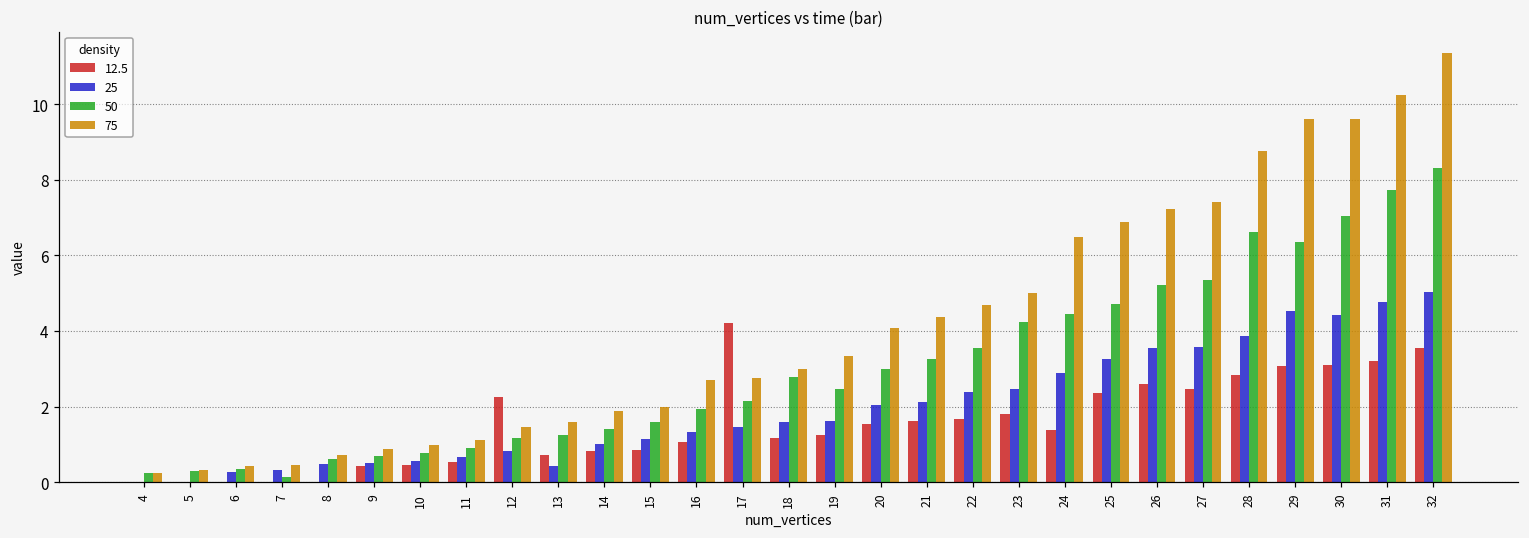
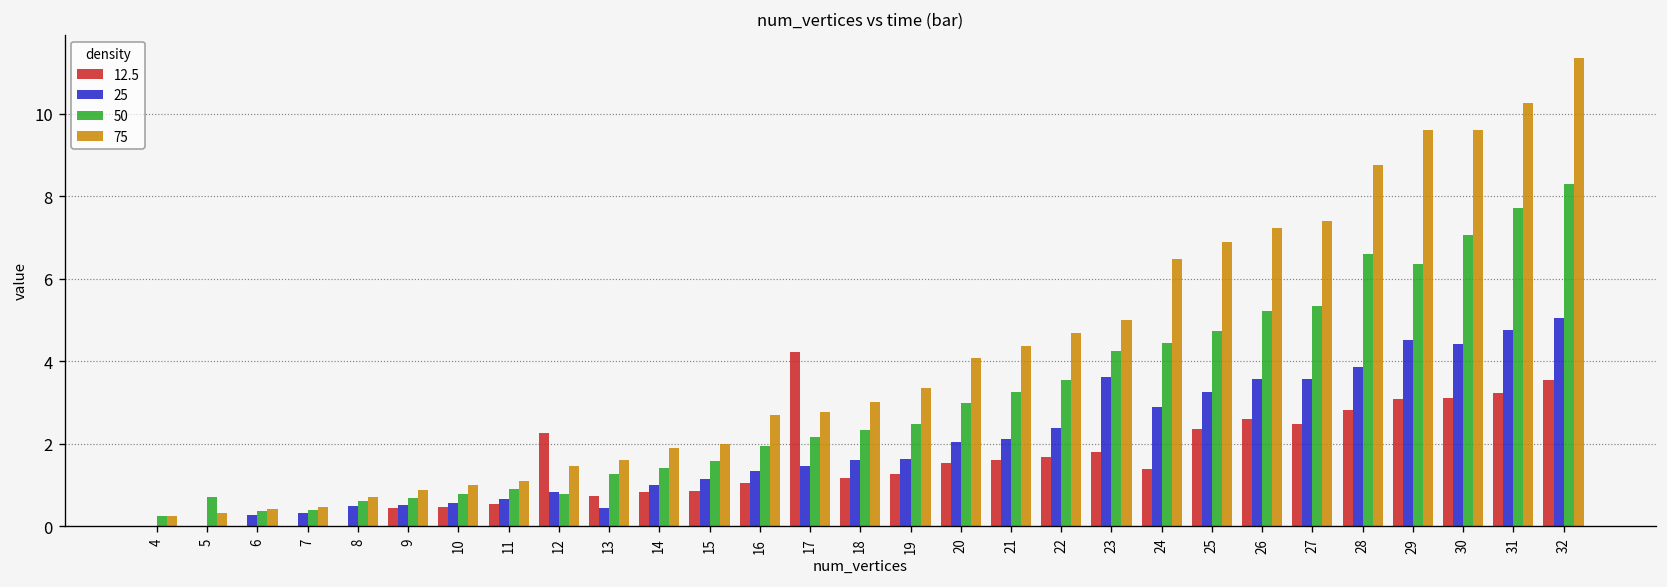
  {
    "12.5": {
      "4": 0.0,
      "5": 0.0,
      "6": 0.0,
      "7": 0.0,
      "8": 0.0,
      "9": 0.4,
      "10": 0.5,
      "11": 0.5,
      "12": 2.3,
      "13": 0.7,
      "14": 0.8,
      "15": 0.9,
      "16": 1.1,
      "17": 4.2,
      "18": 1.2,
      "19": 1.3,
      "20": 1.5,
      "21": 1.6,
      "22": 1.7,
      "23": 1.8,
      "24": 1.4,
      "25": 2.4,
      "26": 2.6,
      "27": 2.5,
      "28": 2.8,
      "29": 3.1,
      "30": 3.1,
      "31": 3.2,
      "32": 3.5
    },
    "25": {
      "4": 0.0,
      "5": 0.0,
      "6": 0.3,
      "7": 0.3,
      "8": 0.5,
      "9": 0.5,
      "10": 0.6,
      "11": 0.7,
      "12": 0.8,
      "13": 0.4,
      "14": 1.0,
      "15": 1.1,
      "16": 1.3,
      "17": 1.5,
      "18": 1.6,
      "19": 1.6,
      "20": 2.0,
      "21": 2.1,
      "22": 2.4,
-     "23": 2.5,
+     "23": 3.6,
      "24": 2.9,
      "25": 3.2,
      "26": 3.6,
      "27": 3.6,
      "28": 3.9,
      "29": 4.5,
      "30": 4.4,
      "31": 4.8,
      "32": 5.0
    },
    "50": {
      "4": 0.2,
-     "5": 0.3,
+     "5": 0.7,
      "6": 0.4,
-     "7": 0.1,
+     "7": 0.4,
      "8": 0.6,
      "9": 0.7,
      "10": 0.8,
      "11": 0.9,
-     "12": 1.2,
+     "12": 0.8,
      "13": 1.3,
      "14": 1.4,
      "15": 1.6,
      "16": 1.9,
      "17": 2.1,
-     "18": 2.8,
+     "18": 2.3,
      "19": 2.5,
      "20": 3.0,
      "21": 3.3,
      "22": 3.6,
      "23": 4.2,
      "24": 4.5,
      "25": 4.7,
      "26": 5.2,
      "27": 5.3,
      "28": 6.6,
      "29": 6.3,
      "30": 7.1,
      "31": 7.7,
      "32": 8.3
    },
    "75": {
      "4": 0.2,
      "5": 0.3,
      "6": 0.4,
      "7": 0.5,
      "8": 0.7,
      "9": 0.9,
      "10": 1.0,
      "11": 1.1,
      "12": 1.5,
      "13": 1.6,
      "14": 1.9,
      "15": 2.0,
      "16": 2.7,
      "17": 2.8,
      "18": 3.0,
      "19": 3.3,
      "20": 4.1,
      "21": 4.4,
      "22": 4.7,
      "23": 5.0,
      "24": 6.5,
      "25": 6.9,
      "26": 7.2,
      "27": 7.4,
      "28": 8.7,
      "29": 9.6,
      "30": 9.6,
      "31": 10.2,
      "32": 11.3
    }
  }
